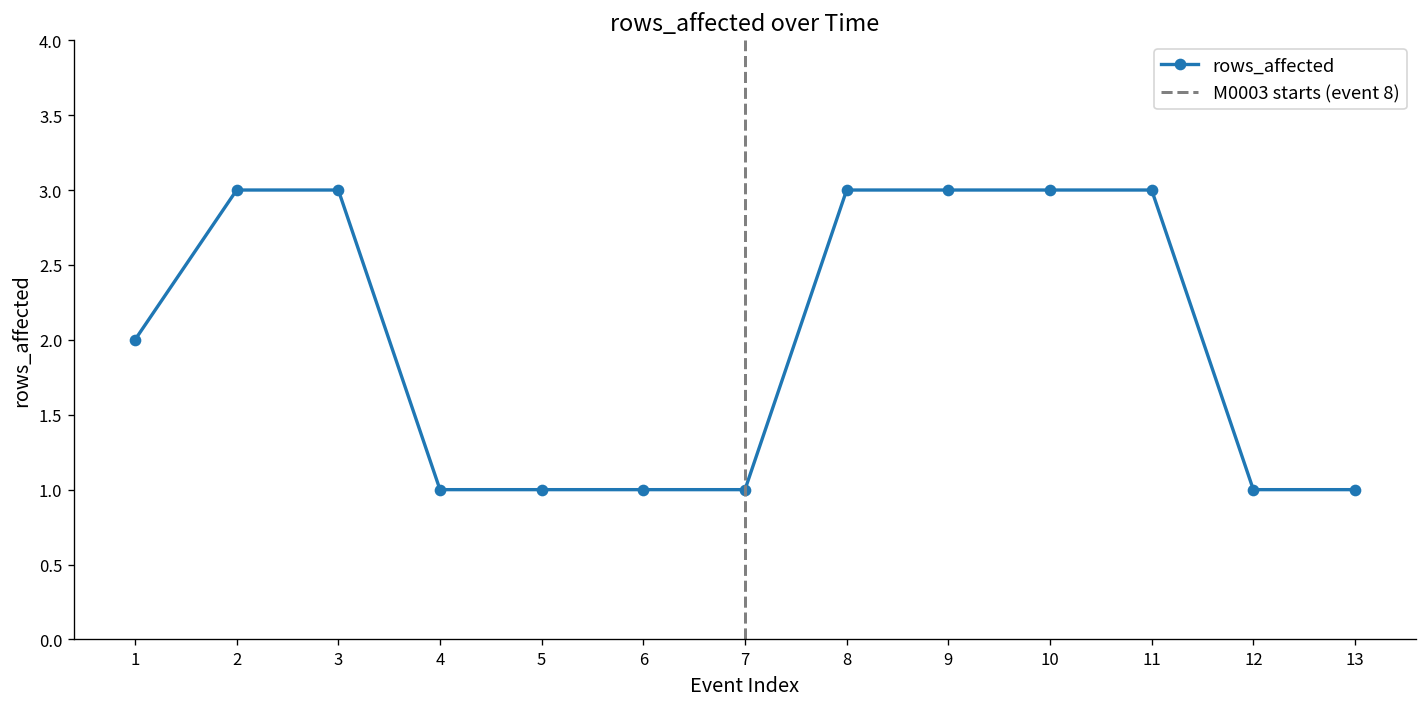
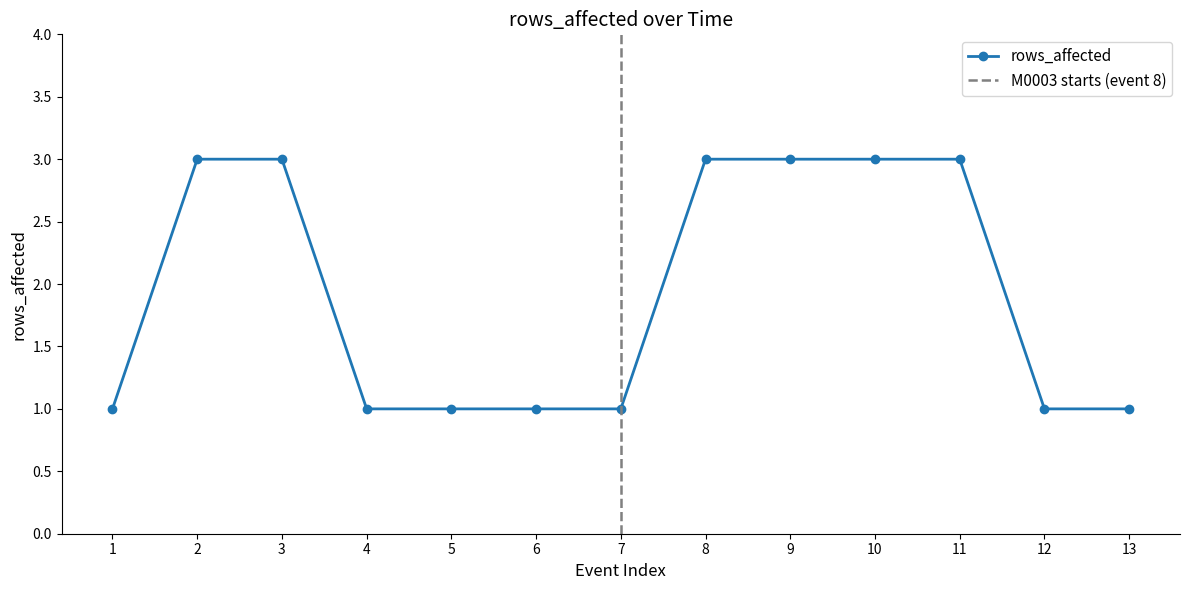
  {
-   "1": 2,
+   "1": 1,
    "2": 3,
    "3": 3,
    "4": 1,
    "5": 1,
    "6": 1,
    "7": 1,
    "8": 3,
    "9": 3,
    "10": 3,
    "11": 3,
    "12": 1,
    "13": 1
  }
